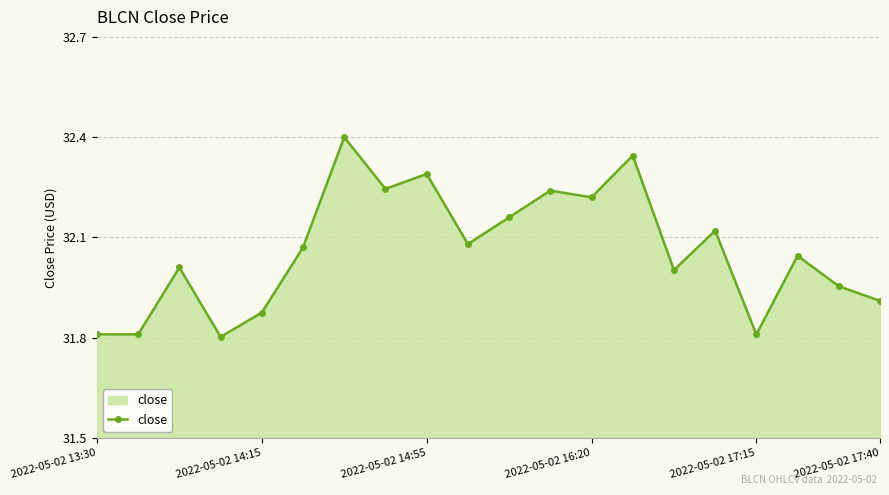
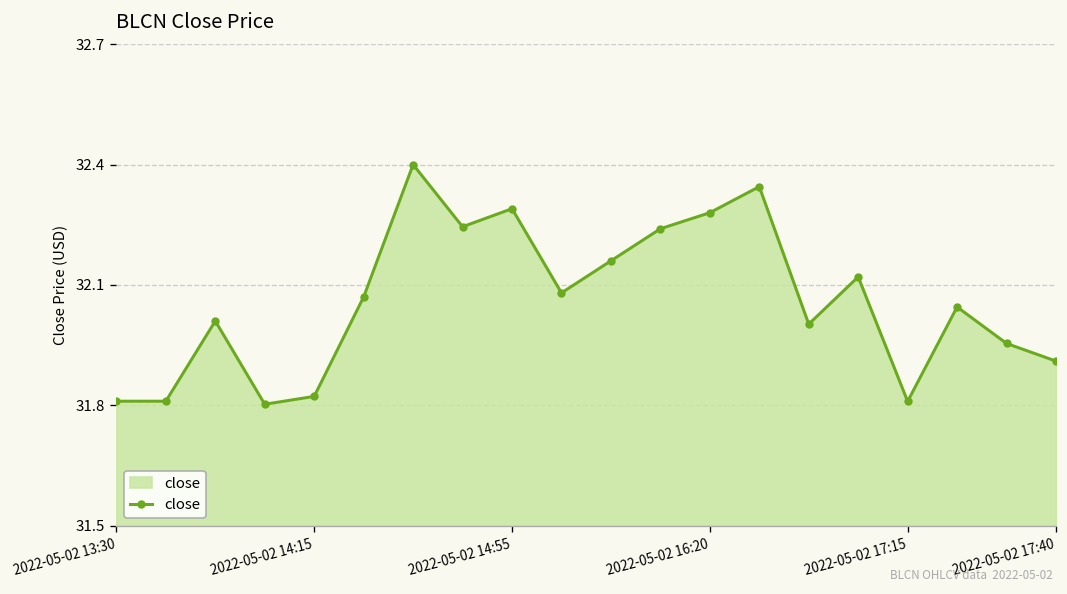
  {
    "2022-05-02 13:30": 31.81,
-   "2022-05-02 14:15": 31.88,
+   "2022-05-02 14:15": 31.82,
    "2022-05-02 14:55": 32.29,
-   "2022-05-02 16:20": 32.22,
+   "2022-05-02 16:20": 32.28,
    "2022-05-02 17:15": 31.81,
    "2022-05-02 17:40": 31.91
  }
